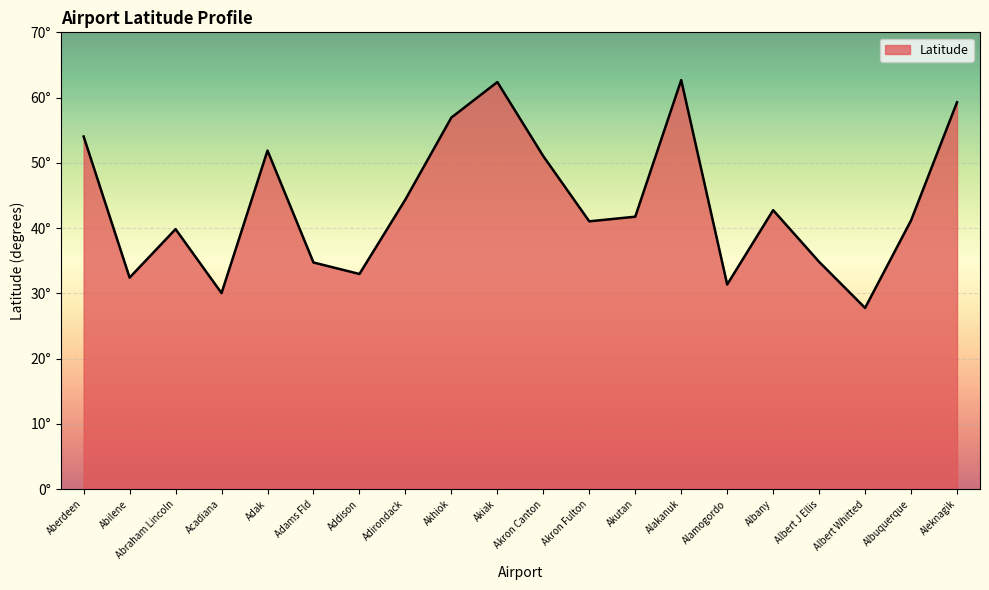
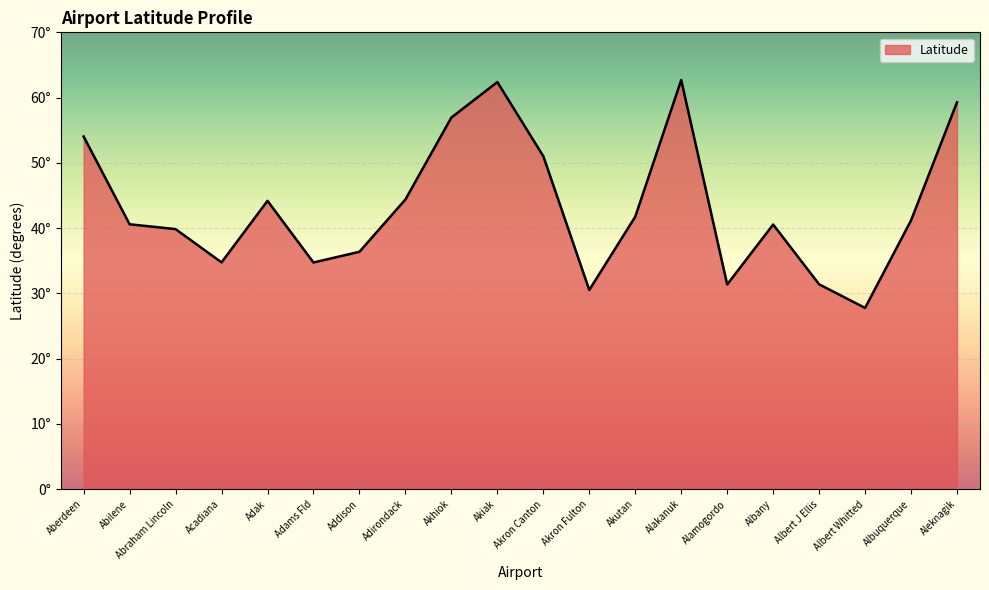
  {
    "Aberdeen": "54°",
-   "Abilene": "32°",
+   "Abilene": "41°",
    "Abraham Lincoln": "40°",
-   "Acadiana": "30°",
-   "Adak": "52°",
+   "Acadiana": "35°",
+   "Adak": "44°",
    "Adams Fld": "35°",
-   "Addison": "33°",
+   "Addison": "36°",
    "Adirondack": "44°",
    "Akhiok": "57°",
    "Akiak": "62°",
    "Akron Canton": "51°",
-   "Akron Fulton": "41°",
+   "Akron Fulton": "31°",
    "Akutan": "42°",
    "Alakanuk": "63°",
    "Alamogordo": "31°",
-   "Albany": "43°",
-   "Albert J Ellis": "35°",
+   "Albany": "41°",
+   "Albert J Ellis": "31°",
    "Albert Whitted": "28°",
    "Albuquerque": "41°",
    "Aleknagik": "59°"
  }
